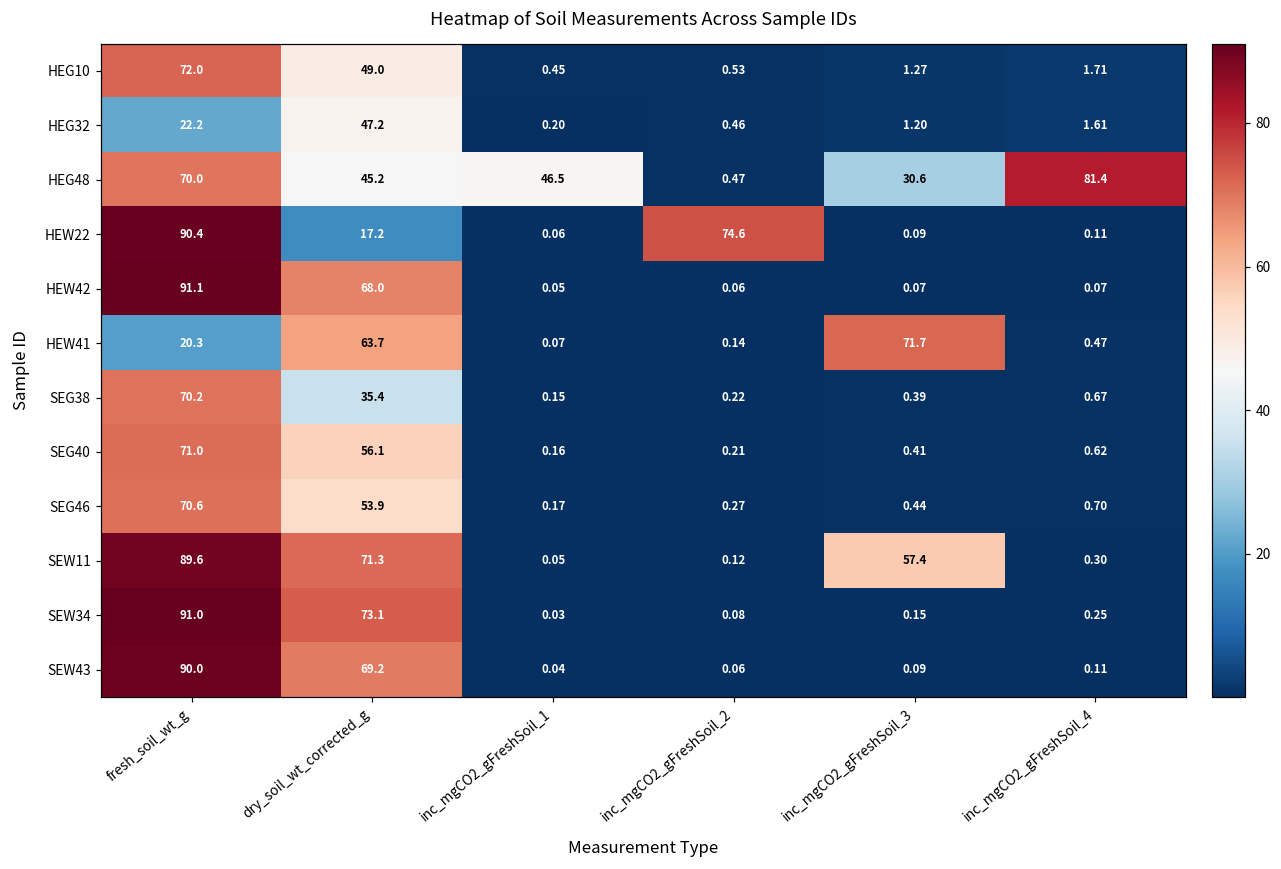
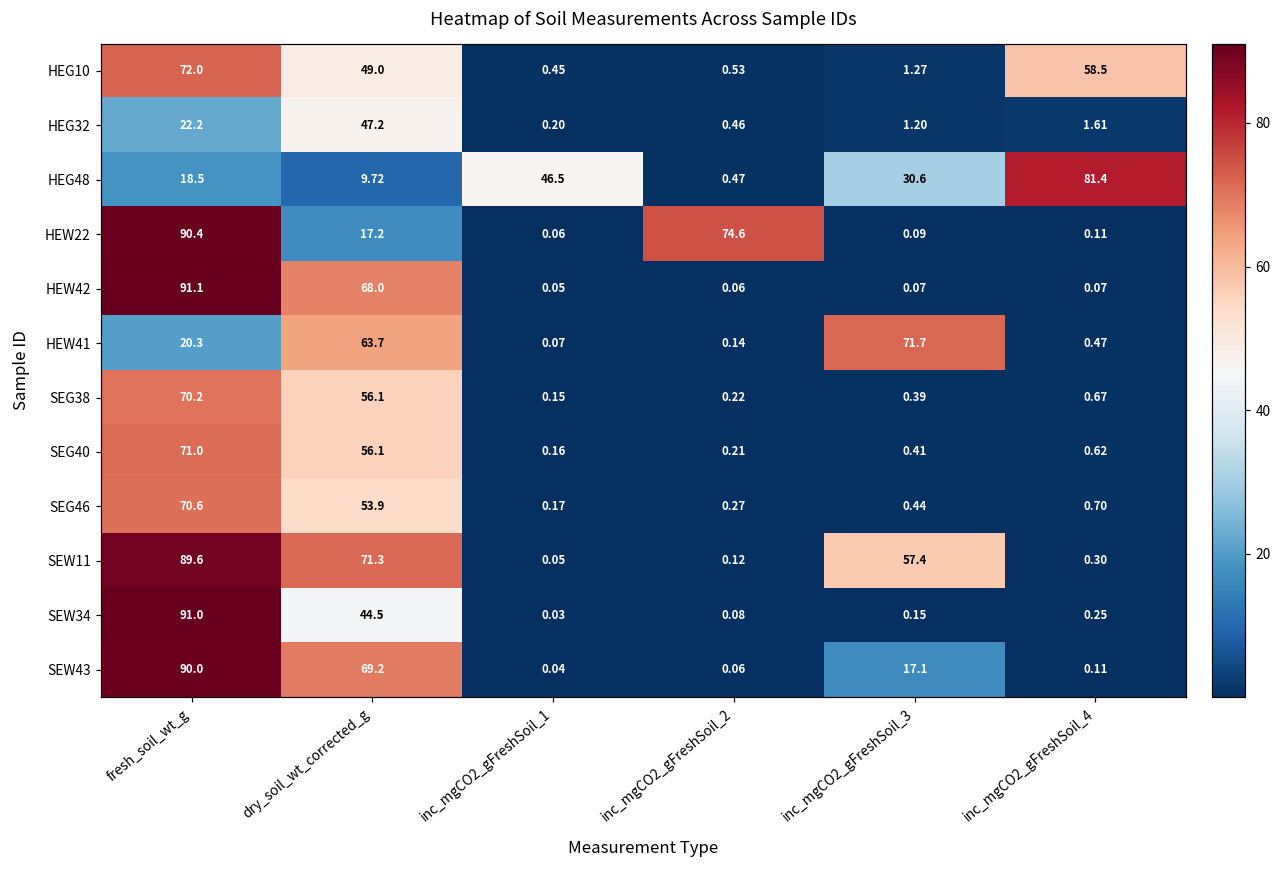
  {
    "HEG10": {
      "fresh_soil_wt_g": 72.0,
      "dry_soil_wt_corrected_g": 49.0,
      "inc_mgCO2_gFreshSoil_1": 0.45,
      "inc_mgCO2_gFreshSoil_2": 0.53,
      "inc_mgCO2_gFreshSoil_3": 1.27,
-     "inc_mgCO2_gFreshSoil_4": 1.71
+     "inc_mgCO2_gFreshSoil_4": 58.5
    },
    "HEG32": {
      "fresh_soil_wt_g": 22.2,
      "dry_soil_wt_corrected_g": 47.2,
      "inc_mgCO2_gFreshSoil_1": 0.20,
      "inc_mgCO2_gFreshSoil_2": 0.46,
      "inc_mgCO2_gFreshSoil_3": 1.20,
      "inc_mgCO2_gFreshSoil_4": 1.61
    },
    "HEG48": {
-     "fresh_soil_wt_g": 70.0,
-     "dry_soil_wt_corrected_g": 45.2,
+     "fresh_soil_wt_g": 18.5,
+     "dry_soil_wt_corrected_g": 9.72,
      "inc_mgCO2_gFreshSoil_1": 46.5,
      "inc_mgCO2_gFreshSoil_2": 0.47,
      "inc_mgCO2_gFreshSoil_3": 30.6,
      "inc_mgCO2_gFreshSoil_4": 81.4
    },
    "HEW22": {
      "fresh_soil_wt_g": 90.4,
      "dry_soil_wt_corrected_g": 17.2,
      "inc_mgCO2_gFreshSoil_1": 0.06,
      "inc_mgCO2_gFreshSoil_2": 74.6,
      "inc_mgCO2_gFreshSoil_3": 0.09,
      "inc_mgCO2_gFreshSoil_4": 0.11
    },
    "HEW42": {
      "fresh_soil_wt_g": 91.1,
      "dry_soil_wt_corrected_g": 68.0,
      "inc_mgCO2_gFreshSoil_1": 0.05,
      "inc_mgCO2_gFreshSoil_2": 0.06,
      "inc_mgCO2_gFreshSoil_3": 0.07,
      "inc_mgCO2_gFreshSoil_4": 0.07
    },
    "HEW41": {
      "fresh_soil_wt_g": 20.3,
      "dry_soil_wt_corrected_g": 63.7,
      "inc_mgCO2_gFreshSoil_1": 0.07,
      "inc_mgCO2_gFreshSoil_2": 0.14,
      "inc_mgCO2_gFreshSoil_3": 71.7,
      "inc_mgCO2_gFreshSoil_4": 0.47
    },
    "SEG38": {
      "fresh_soil_wt_g": 70.2,
-     "dry_soil_wt_corrected_g": 35.4,
+     "dry_soil_wt_corrected_g": 56.1,
      "inc_mgCO2_gFreshSoil_1": 0.15,
      "inc_mgCO2_gFreshSoil_2": 0.22,
      "inc_mgCO2_gFreshSoil_3": 0.39,
      "inc_mgCO2_gFreshSoil_4": 0.67
    },
    "SEG40": {
      "fresh_soil_wt_g": 71.0,
      "dry_soil_wt_corrected_g": 56.1,
      "inc_mgCO2_gFreshSoil_1": 0.16,
      "inc_mgCO2_gFreshSoil_2": 0.21,
      "inc_mgCO2_gFreshSoil_3": 0.41,
      "inc_mgCO2_gFreshSoil_4": 0.62
    },
    "SEG46": {
      "fresh_soil_wt_g": 70.6,
      "dry_soil_wt_corrected_g": 53.9,
      "inc_mgCO2_gFreshSoil_1": 0.17,
      "inc_mgCO2_gFreshSoil_2": 0.27,
      "inc_mgCO2_gFreshSoil_3": 0.44,
      "inc_mgCO2_gFreshSoil_4": 0.70
    },
    "SEW11": {
      "fresh_soil_wt_g": 89.6,
      "dry_soil_wt_corrected_g": 71.3,
      "inc_mgCO2_gFreshSoil_1": 0.05,
      "inc_mgCO2_gFreshSoil_2": 0.12,
      "inc_mgCO2_gFreshSoil_3": 57.4,
      "inc_mgCO2_gFreshSoil_4": 0.30
    },
    "SEW34": {
      "fresh_soil_wt_g": 91.0,
-     "dry_soil_wt_corrected_g": 73.1,
+     "dry_soil_wt_corrected_g": 44.5,
      "inc_mgCO2_gFreshSoil_1": 0.03,
      "inc_mgCO2_gFreshSoil_2": 0.08,
      "inc_mgCO2_gFreshSoil_3": 0.15,
      "inc_mgCO2_gFreshSoil_4": 0.25
    },
    "SEW43": {
      "fresh_soil_wt_g": 90.0,
      "dry_soil_wt_corrected_g": 69.2,
      "inc_mgCO2_gFreshSoil_1": 0.04,
      "inc_mgCO2_gFreshSoil_2": 0.06,
-     "inc_mgCO2_gFreshSoil_3": 0.09,
+     "inc_mgCO2_gFreshSoil_3": 17.1,
      "inc_mgCO2_gFreshSoil_4": 0.11
    }
  }
